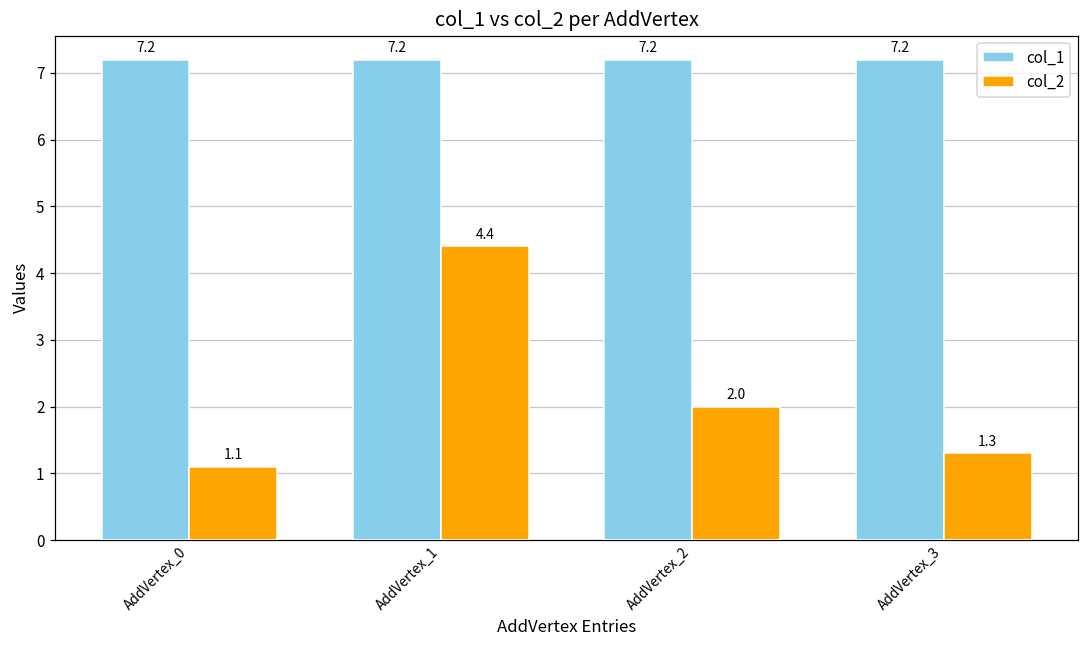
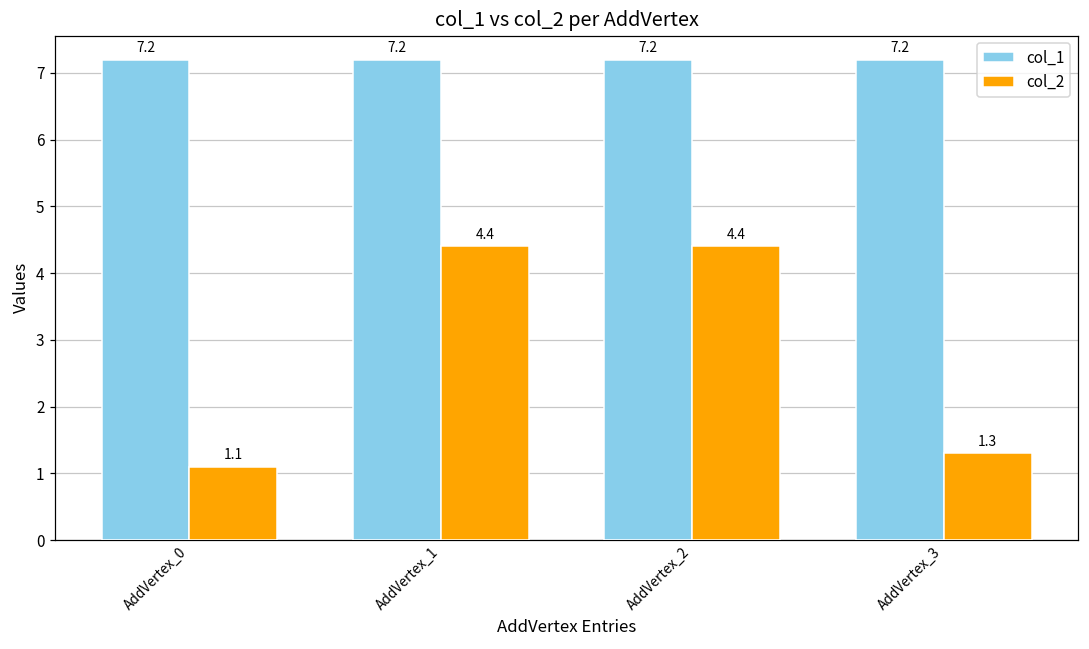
  {
    "col_1": {
      "AddVertex_0": 7.2,
      "AddVertex_1": 7.2,
      "AddVertex_2": 7.2,
      "AddVertex_3": 7.2
    },
    "col_2": {
      "AddVertex_0": 1.1,
      "AddVertex_1": 4.4,
-     "AddVertex_2": 2.0,
+     "AddVertex_2": 4.4,
      "AddVertex_3": 1.3
    }
  }
